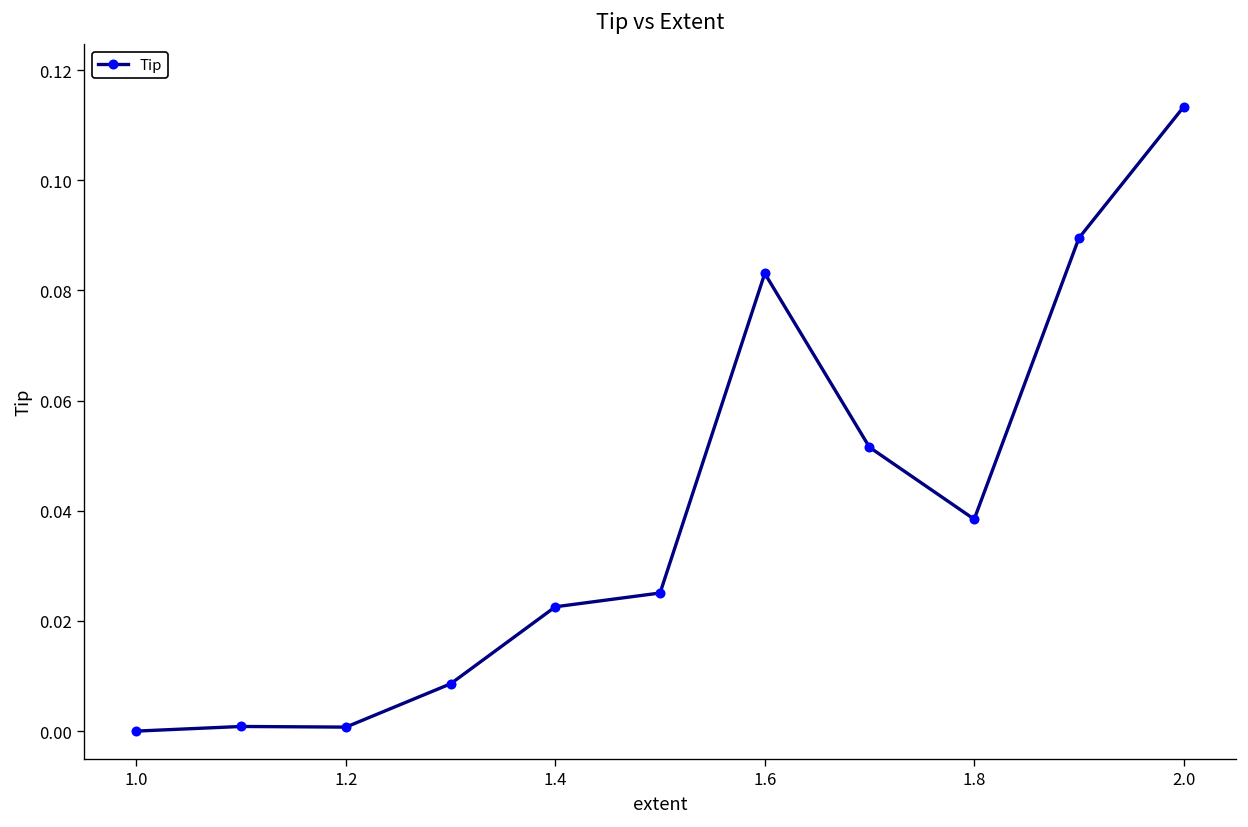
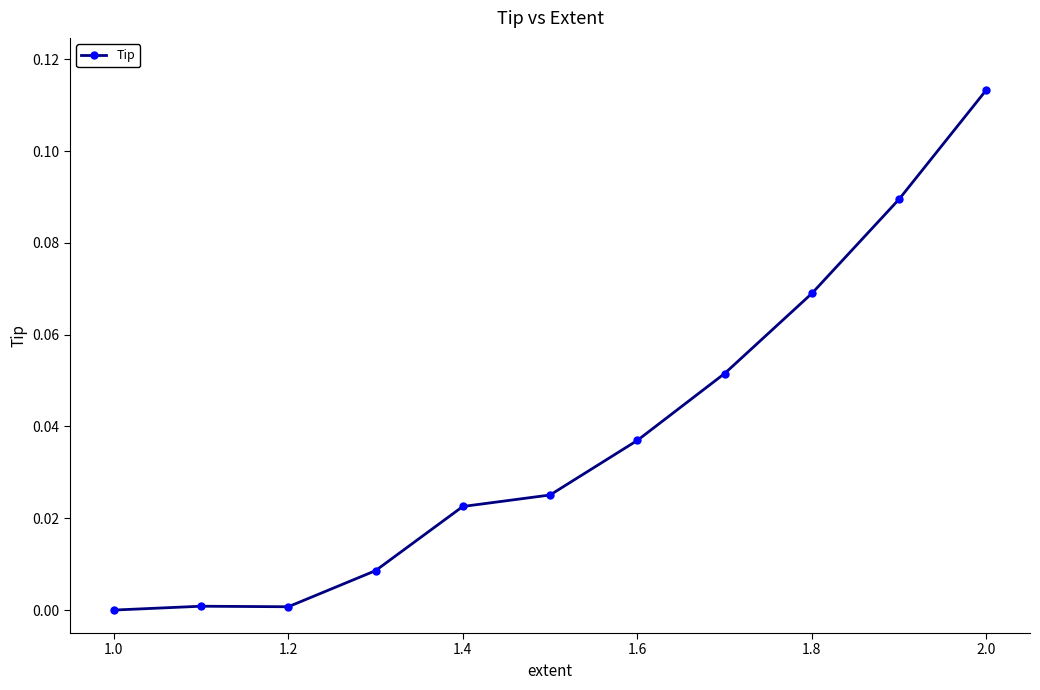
  {
    "1.0": 0.000,
    "1.2": 0.001,
    "1.4": 0.023,
-   "1.6": 0.083,
-   "1.8": 0.038,
+   "1.6": 0.037,
+   "1.8": 0.069,
    "2.0": 0.113
  }
